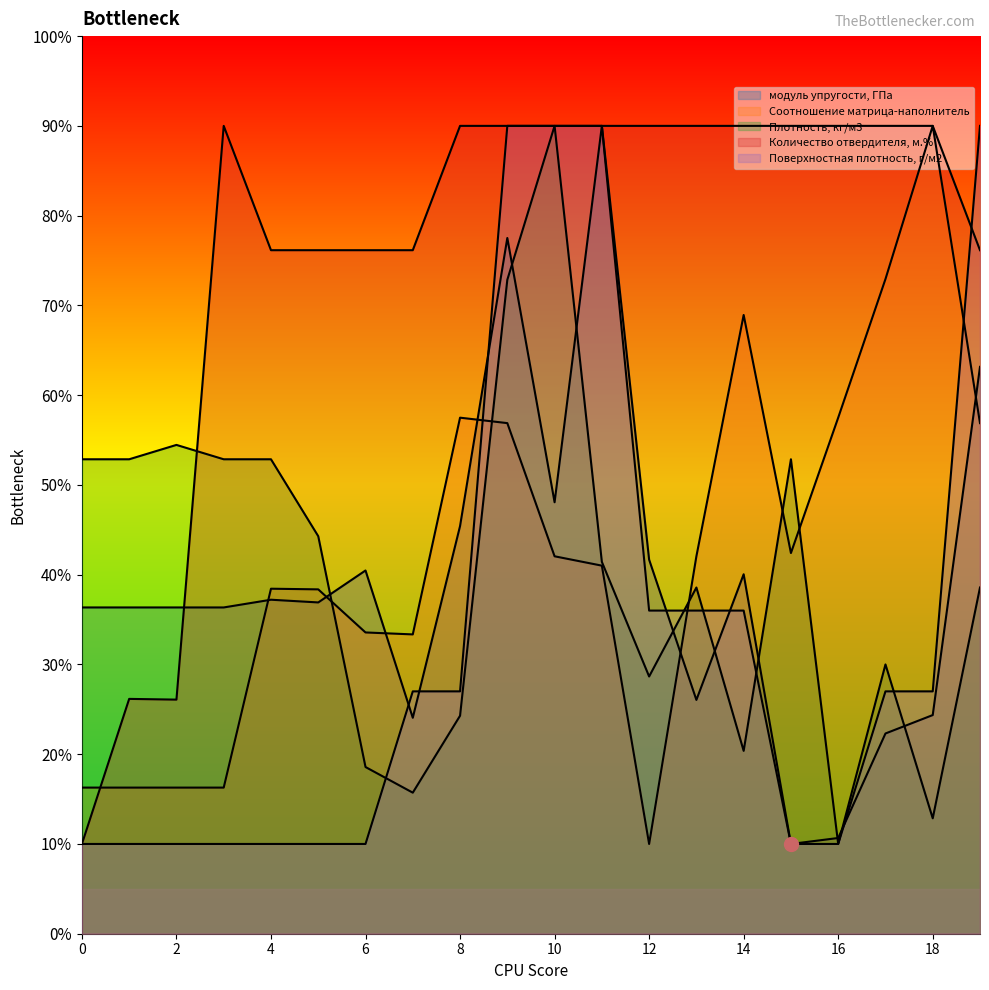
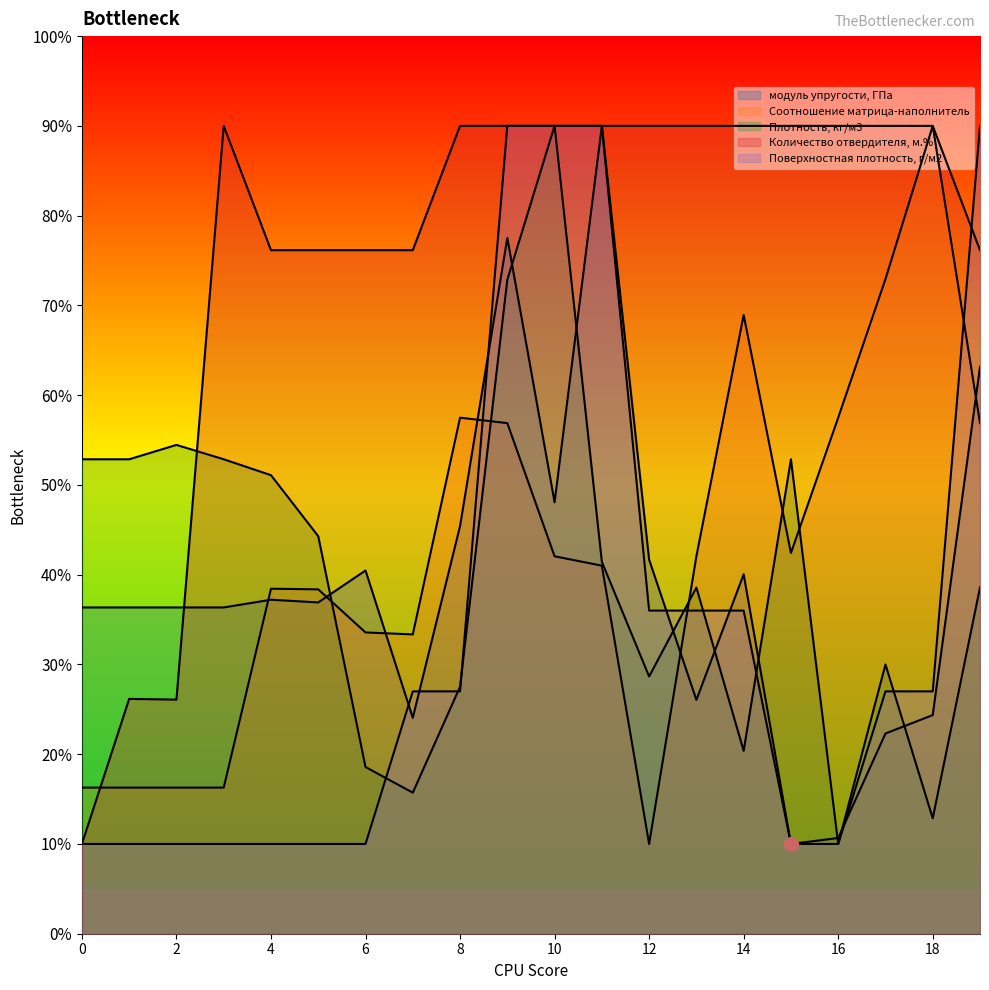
  {
    "Плотность, кг/м3": {
      "0": "53%",
      "2": "54%",
-     "4": "53%",
+     "4": "51%",
      "6": "19%",
-     "8": "24%",
+     "8": "28%",
      "12": "29%",
      "14": "20%",
      "18": "13%"
    }
  }
